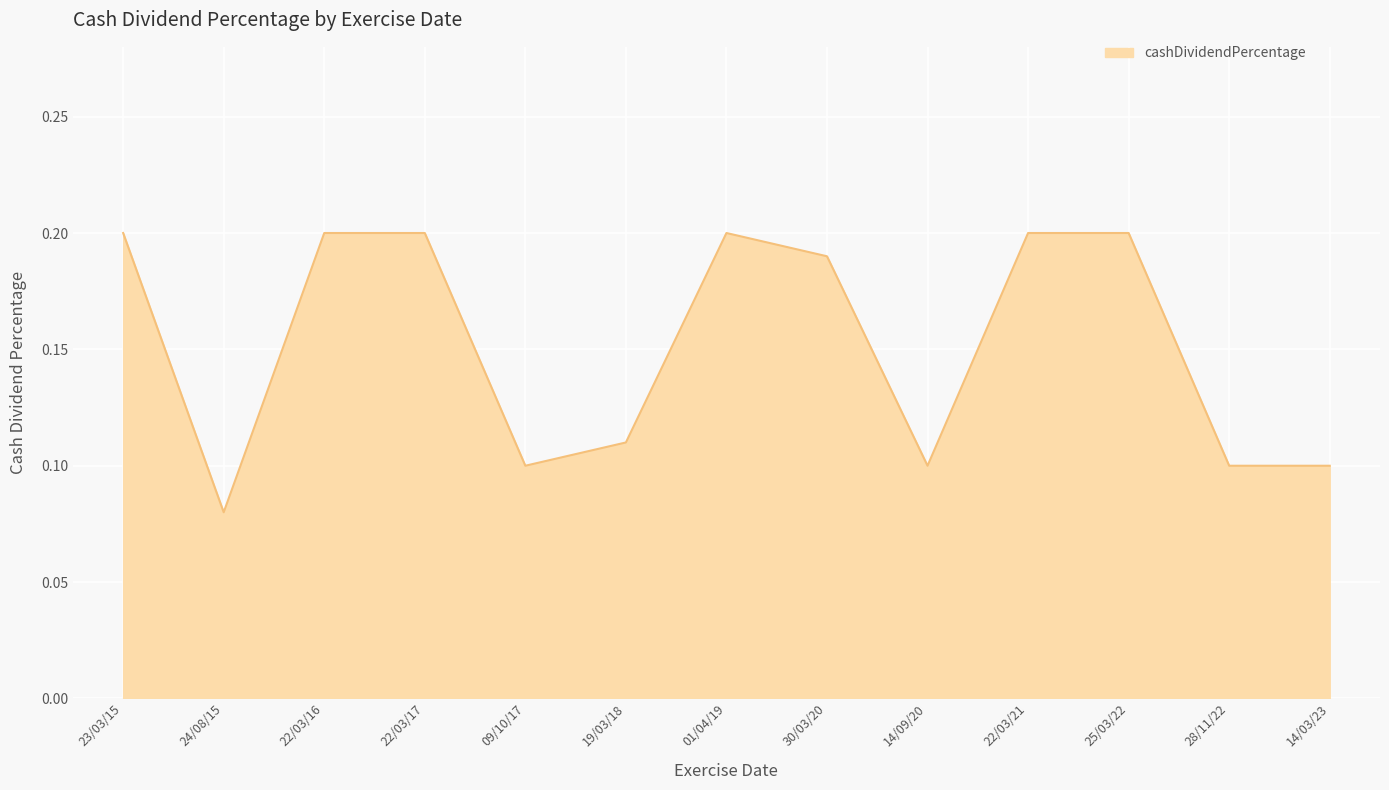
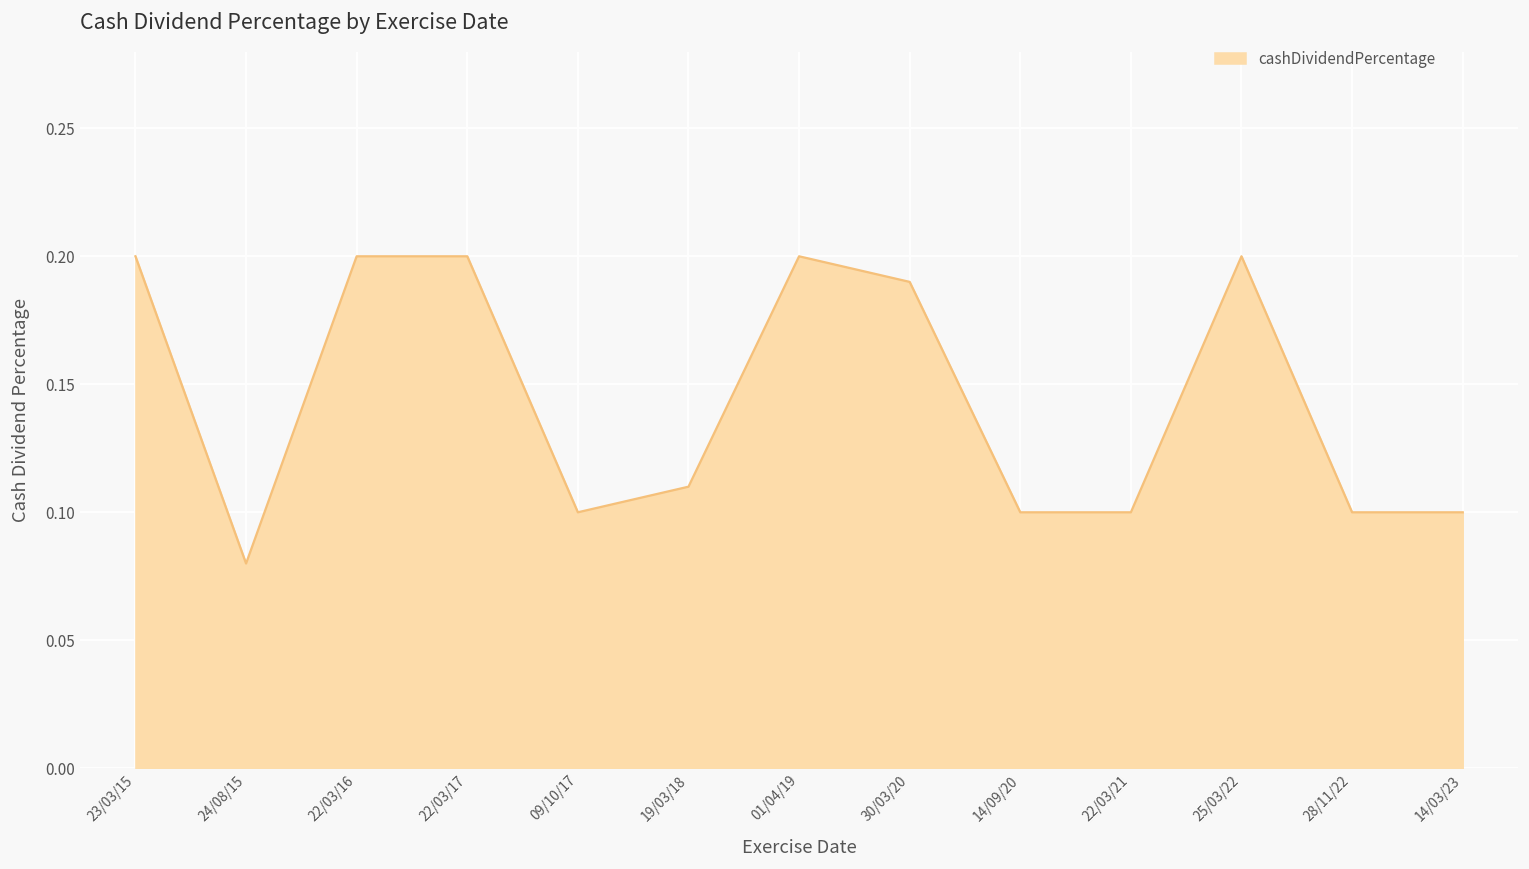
  {
    "23/03/15": 0.2,
    "24/08/15": 0.080,
    "22/03/16": 0.2,
    "22/03/17": 0.2,
    "09/10/17": 0.1,
    "19/03/18": 0.110,
    "01/04/19": 0.2,
    "30/03/20": 0.190,
    "14/09/20": 0.1,
-   "22/03/21": 0.2,
+   "22/03/21": 0.1,
    "25/03/22": 0.2,
    "28/11/22": 0.1,
    "14/03/23": 0.1
  }
